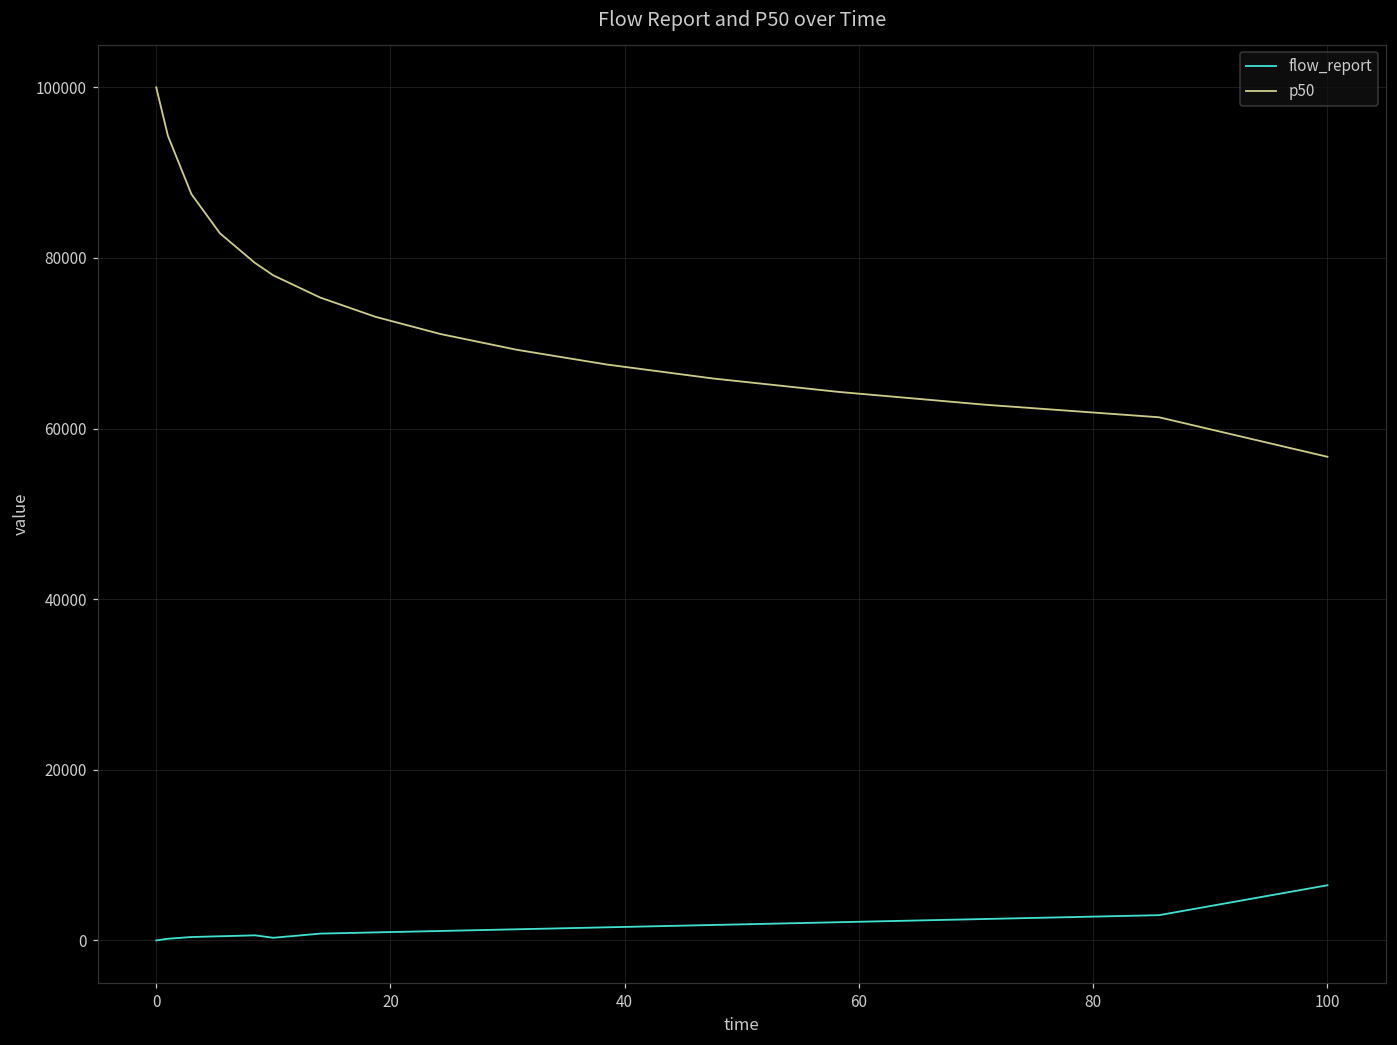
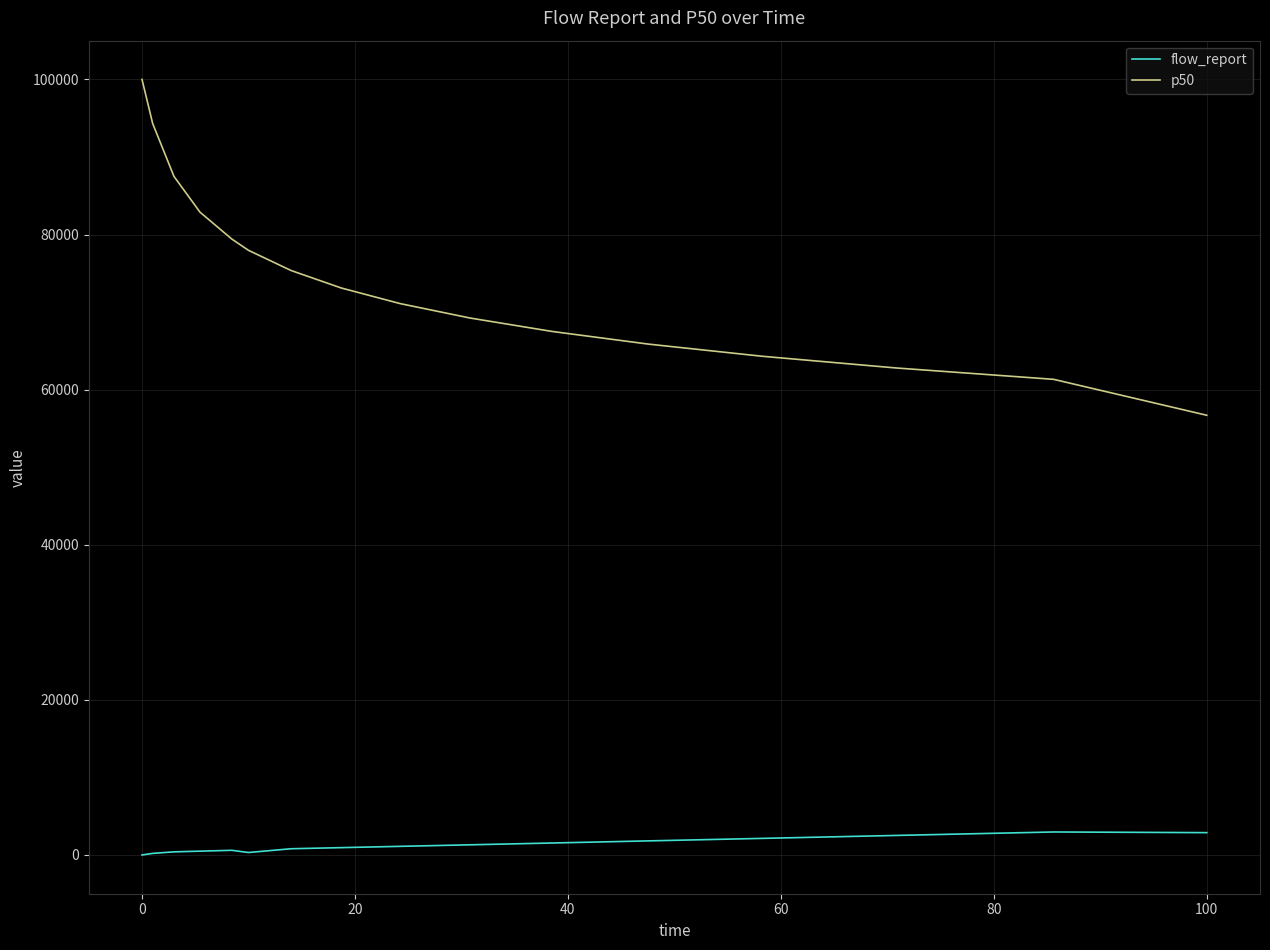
  {
    "flow_report": {
      "0": 0,
-     "100": 6000
+     "100": 3000
    },
    "p50": {
      "0": 100000,
      "100": 57000
    }
  }
